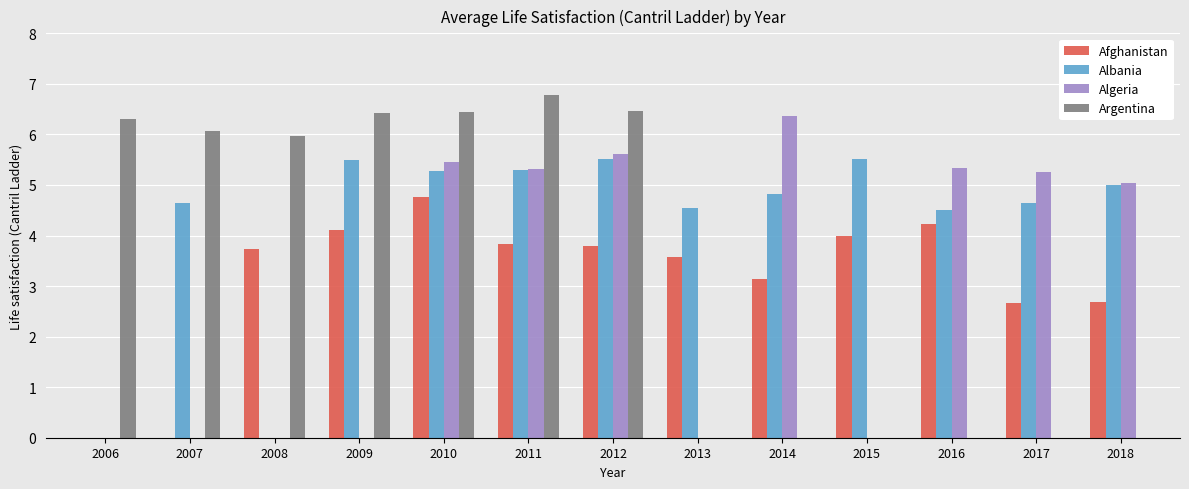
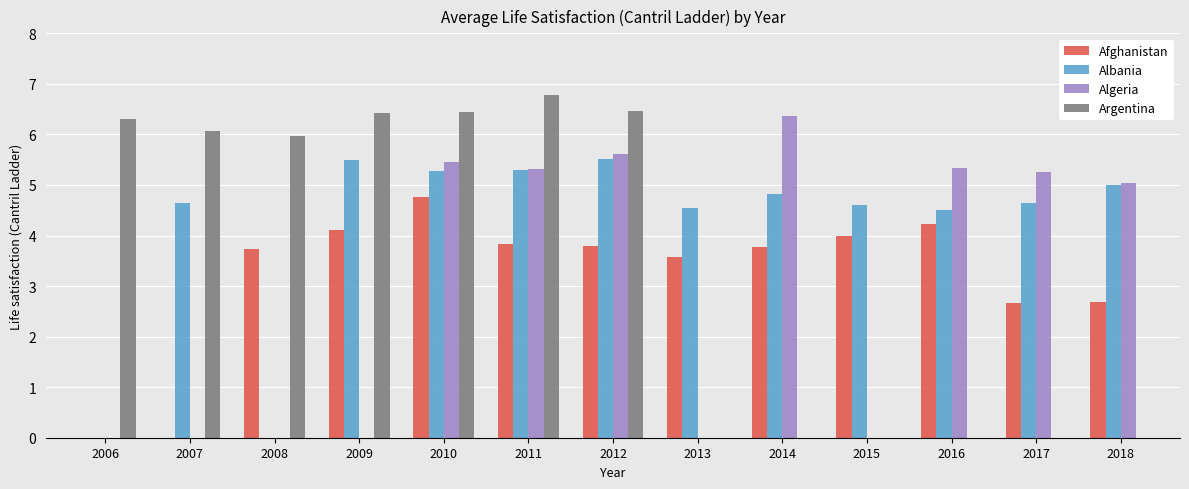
  {
    "Afghanistan": {
      "2006": 0.0,
      "2007": 0.0,
      "2008": 3.7,
      "2009": 4.1,
      "2010": 4.8,
      "2011": 3.8,
      "2012": 3.8,
      "2013": 3.6,
-     "2014": 3.1,
+     "2014": 3.8,
      "2015": 4.0,
      "2016": 4.2,
      "2017": 2.7,
      "2018": 2.7
    },
    "Albania": {
      "2006": 0.0,
      "2007": 4.6,
      "2008": 0.0,
      "2009": 5.5,
      "2010": 5.3,
      "2011": 5.3,
      "2012": 5.5,
      "2013": 4.6,
      "2014": 4.8,
-     "2015": 5.5,
+     "2015": 4.6,
      "2016": 4.5,
      "2017": 4.6,
      "2018": 5.0
    },
    "Algeria": {
      "2006": 0.0,
      "2007": 0.0,
      "2008": 0.0,
      "2009": 0.0,
      "2010": 5.5,
      "2011": 5.3,
      "2012": 5.6,
      "2013": 0.0,
      "2014": 6.4,
      "2015": 0.0,
      "2016": 5.3,
      "2017": 5.2,
      "2018": 5.0
    },
    "Argentina": {
      "2006": 6.3,
      "2007": 6.1,
      "2008": 6.0,
      "2009": 6.4,
      "2010": 6.4,
      "2011": 6.8,
      "2012": 6.5,
      "2013": 0.0,
      "2014": 0.0,
      "2015": 0.0,
      "2016": 0.0,
      "2017": 0.0,
      "2018": 0.0
    }
  }
